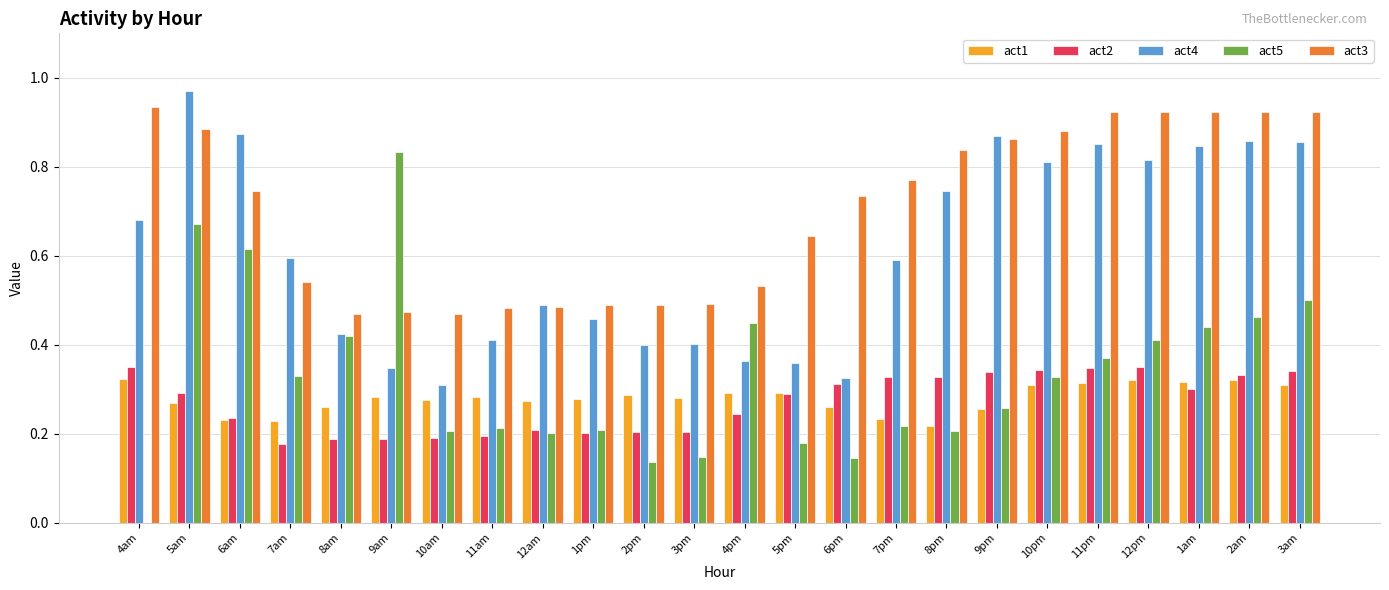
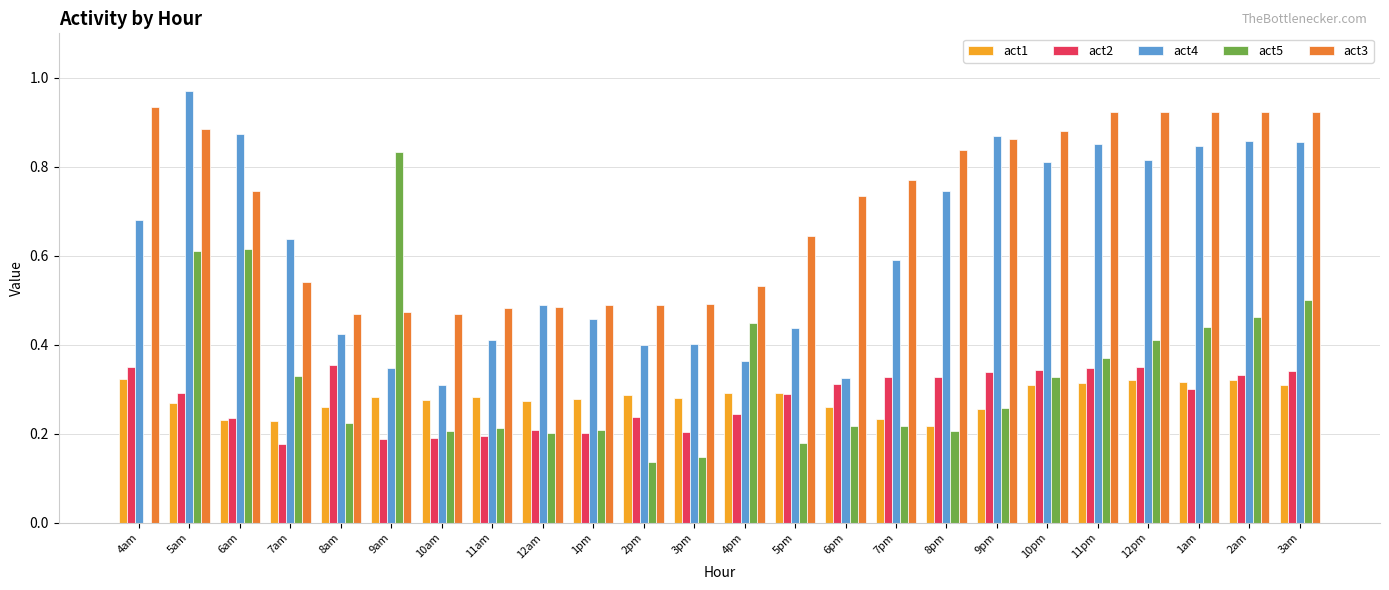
  {
    "act2": {
      "4am": 0.35,
      "5am": 0.29,
      "6am": 0.24,
      "7am": 0.18,
-     "8am": 0.19,
+     "8am": 0.36,
      "9am": 0.19,
      "10am": 0.19,
      "11am": 0.20,
      "12am": 0.21,
      "1pm": 0.20,
-     "2pm": 0.20,
+     "2pm": 0.24,
      "3pm": 0.21,
      "4pm": 0.24,
      "5pm": 0.29,
      "6pm": 0.31,
      "7pm": 0.33,
      "8pm": 0.33,
      "9pm": 0.34,
      "10pm": 0.34,
      "11pm": 0.35,
      "12pm": 0.35,
      "1am": 0.30,
      "2am": 0.33,
      "3am": 0.34
    },
    "act4": {
      "4am": 0.68,
      "5am": 0.97,
      "6am": 0.87,
-     "7am": 0.59,
+     "7am": 0.64,
      "8am": 0.42,
      "9am": 0.35,
      "10am": 0.31,
      "11am": 0.41,
      "12am": 0.49,
      "1pm": 0.46,
      "2pm": 0.40,
      "3pm": 0.40,
      "4pm": 0.36,
-     "5pm": 0.36,
+     "5pm": 0.44,
      "6pm": 0.32,
      "7pm": 0.59,
      "8pm": 0.75,
      "9pm": 0.87,
      "10pm": 0.81,
      "11pm": 0.85,
      "12pm": 0.82,
      "1am": 0.85,
      "2am": 0.86,
      "3am": 0.86
    },
    "act5": {
      "4am": 0.00,
-     "5am": 0.67,
+     "5am": 0.61,
      "6am": 0.62,
      "7am": 0.33,
-     "8am": 0.42,
+     "8am": 0.22,
      "9am": 0.83,
      "10am": 0.21,
      "11am": 0.21,
      "12am": 0.20,
      "1pm": 0.21,
      "2pm": 0.14,
      "3pm": 0.15,
      "4pm": 0.45,
      "5pm": 0.18,
-     "6pm": 0.14,
+     "6pm": 0.22,
      "7pm": 0.22,
      "8pm": 0.21,
      "9pm": 0.26,
      "10pm": 0.33,
      "11pm": 0.37,
      "12pm": 0.41,
      "1am": 0.44,
      "2am": 0.46,
      "3am": 0.50
    }
  }
